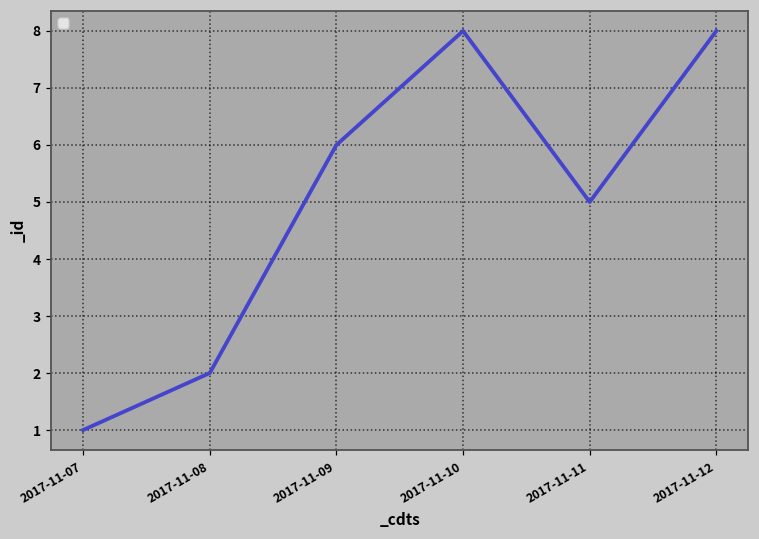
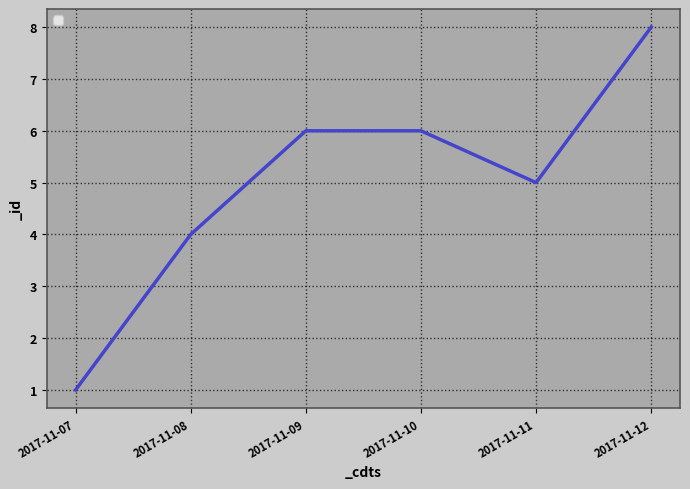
  {
    "2017-11-07": 1,
-   "2017-11-08": 2,
+   "2017-11-08": 4,
    "2017-11-09": 6,
-   "2017-11-10": 8,
+   "2017-11-10": 6,
    "2017-11-11": 5,
    "2017-11-12": 8
  }
